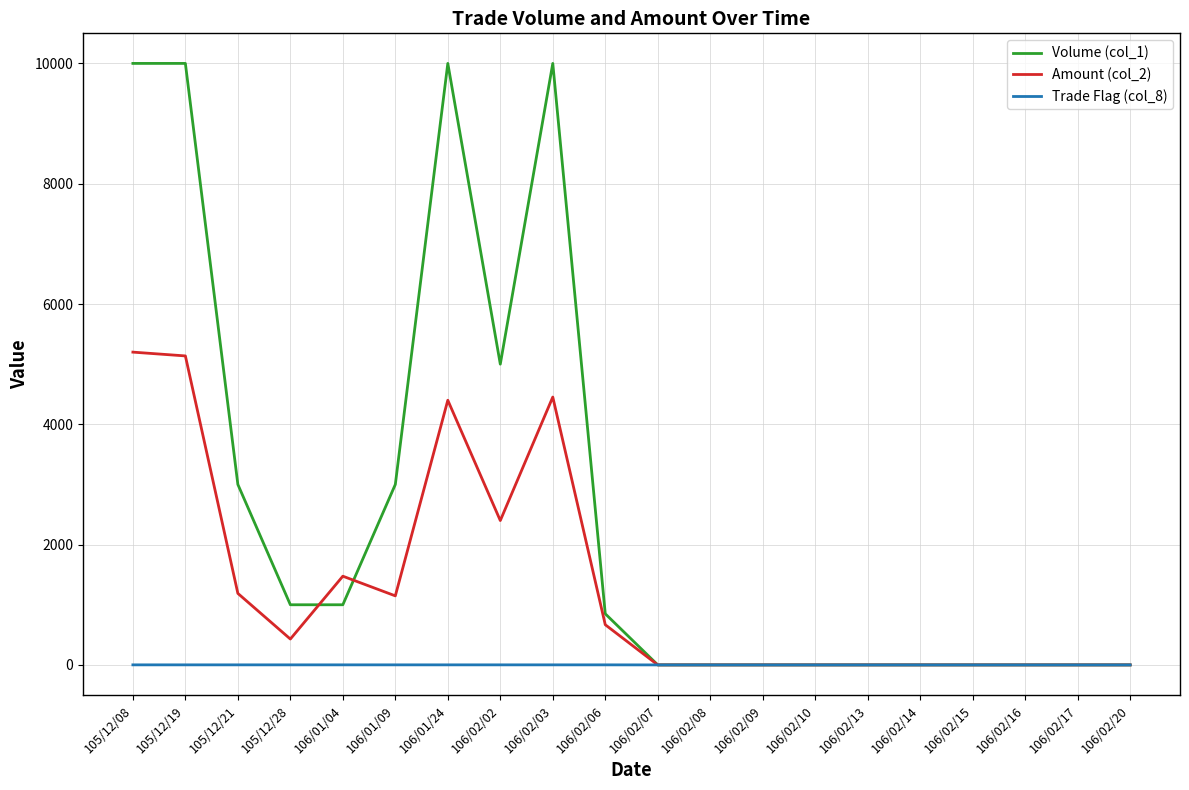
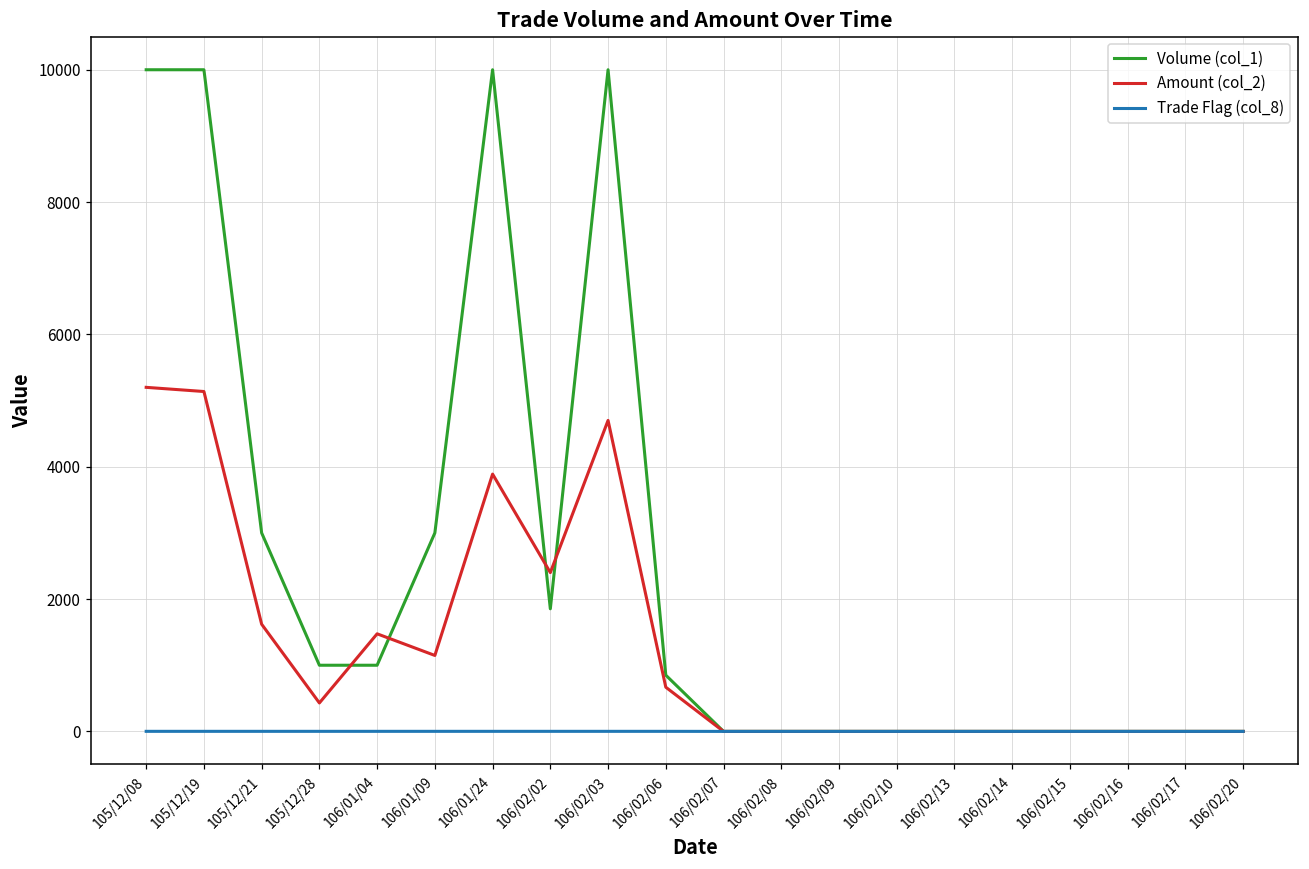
  {
    "Volume (col_1)": {
      "105/12/08": 10000,
      "105/12/19": 10000,
      "105/12/21": 3000,
      "105/12/28": 1000,
      "106/01/04": 1000,
      "106/01/09": 3000,
      "106/01/24": 10000,
-     "106/02/02": 5000,
+     "106/02/02": 1900,
      "106/02/03": 10000,
      "106/02/06": 900
    },
    "Amount (col_2)": {
      "105/12/08": 5200,
      "105/12/19": 5100,
-     "105/12/21": 1200,
+     "105/12/21": 1600,
      "105/12/28": 400,
      "106/01/04": 1500,
      "106/01/09": 1100,
-     "106/01/24": 4400,
+     "106/01/24": 3900,
      "106/02/02": 2400,
-     "106/02/03": 4500,
+     "106/02/03": 4700,
      "106/02/06": 700
    },
    "Trade Flag (col_8)": {
      "105/12/08": 0,
      "105/12/19": 0,
      "105/12/21": 0,
      "105/12/28": 0,
      "106/01/04": 0,
      "106/01/09": 0,
      "106/01/24": 0,
      "106/02/02": 0,
      "106/02/03": 0,
      "106/02/06": 0
    }
  }
